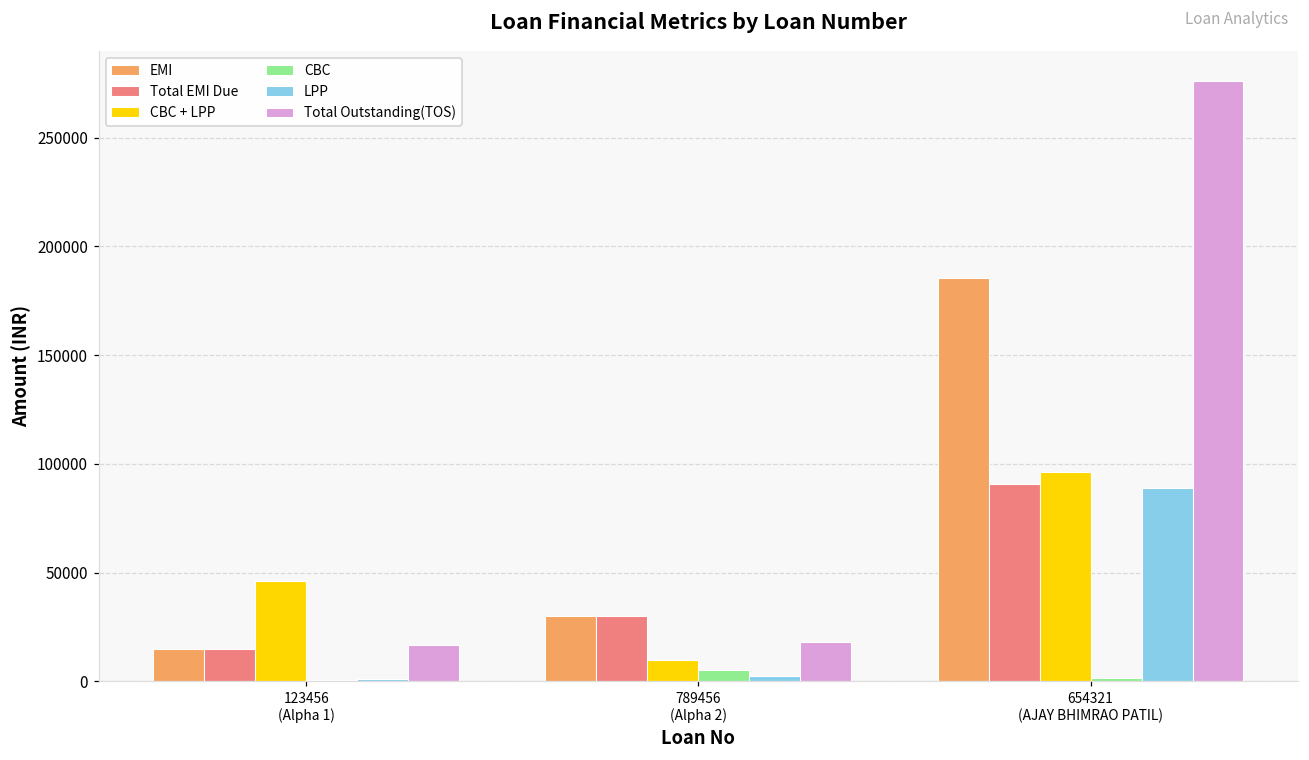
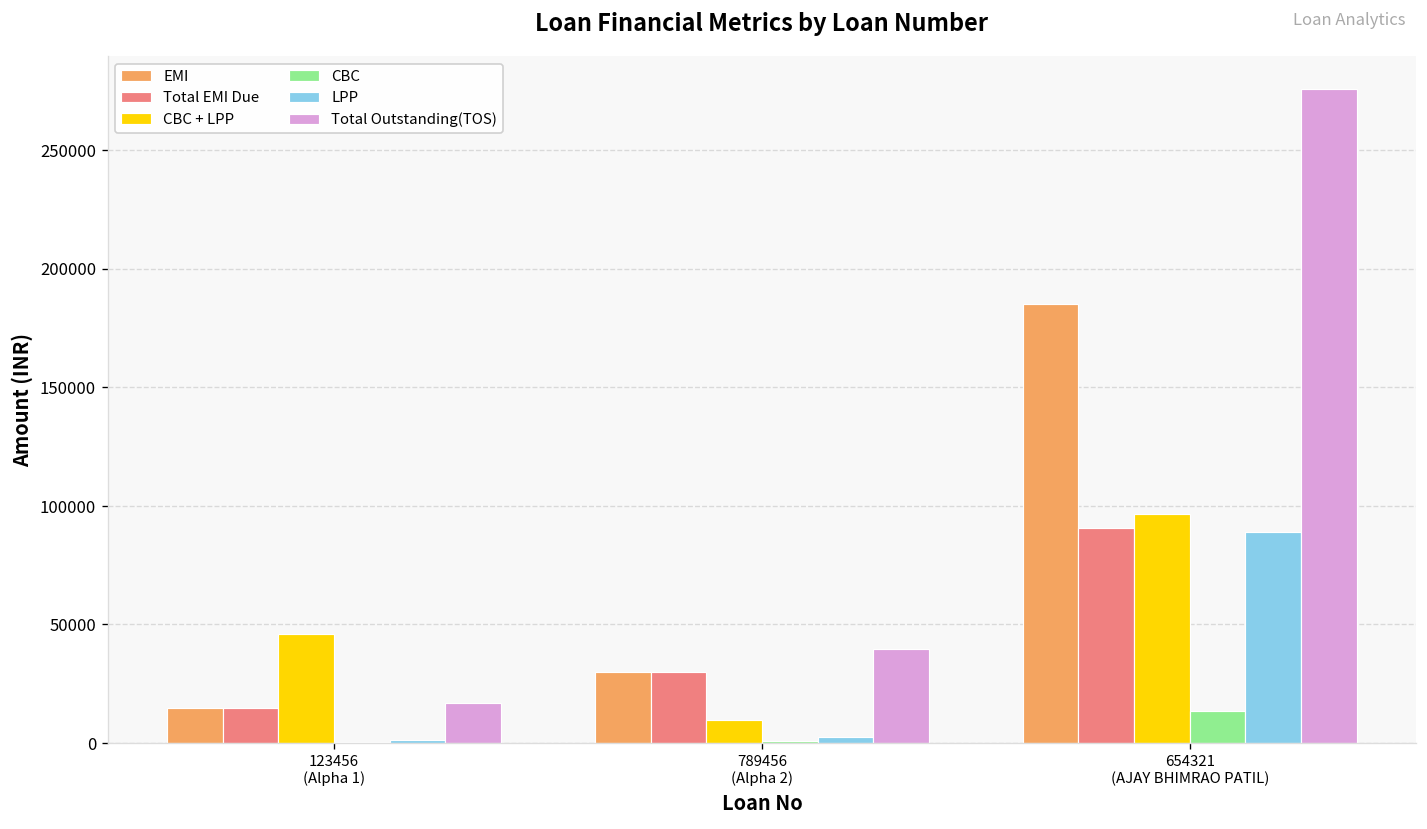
  {
    "CBC + LPP": {
      "123456 (Alpha 1)": 46000,
      "789456 (Alpha 2)": 10000,
      "654321 (AJAY BHIMRAO PATIL)": 96000
    },
    "CBC": {
-     "789456 (Alpha 2)": 5000,
-     "654321 (AJAY BHIMRAO PATIL)": 2000
+     "789456 (Alpha 2)": 1000,
+     "654321 (AJAY BHIMRAO PATIL)": 14000
    },
    "LPP": {
      "789456 (Alpha 2)": 2000,
      "654321 (AJAY BHIMRAO PATIL)": 89000
    },
    "Total Outstanding(TOS)": {
      "123456 (Alpha 1)": 17000,
-     "789456 (Alpha 2)": 18000,
+     "789456 (Alpha 2)": 40000,
      "654321 (AJAY BHIMRAO PATIL)": 276000
    }
  }
